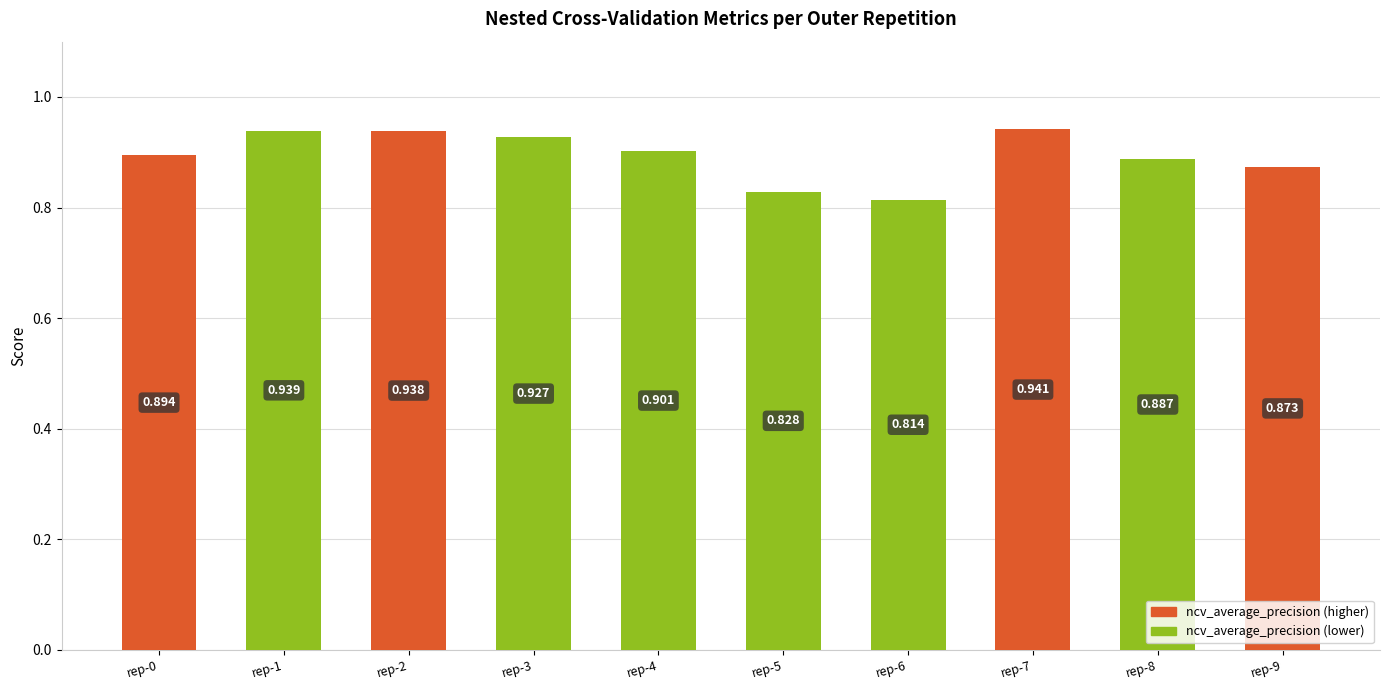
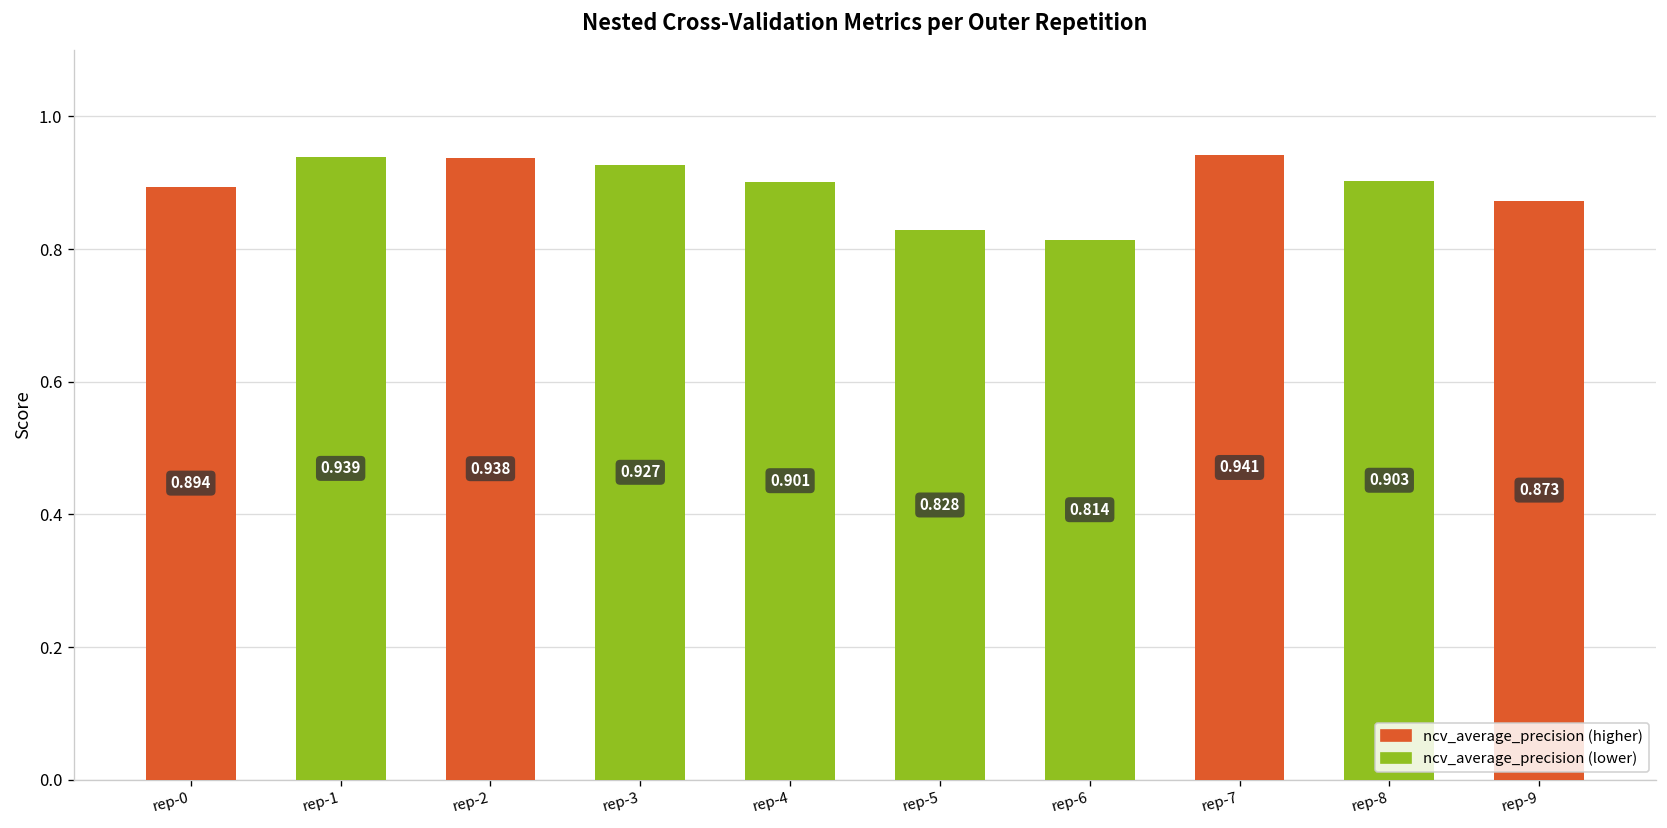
  {
-   "rep-8": 0.887
+   "rep-8": 0.903
  }
